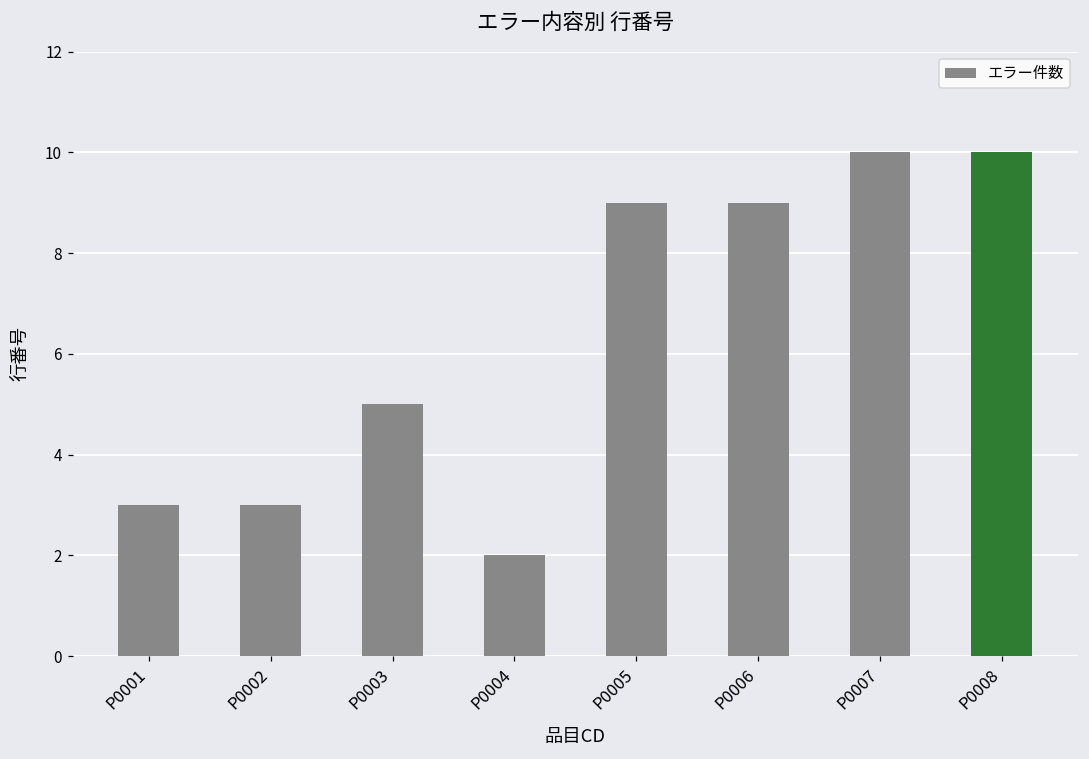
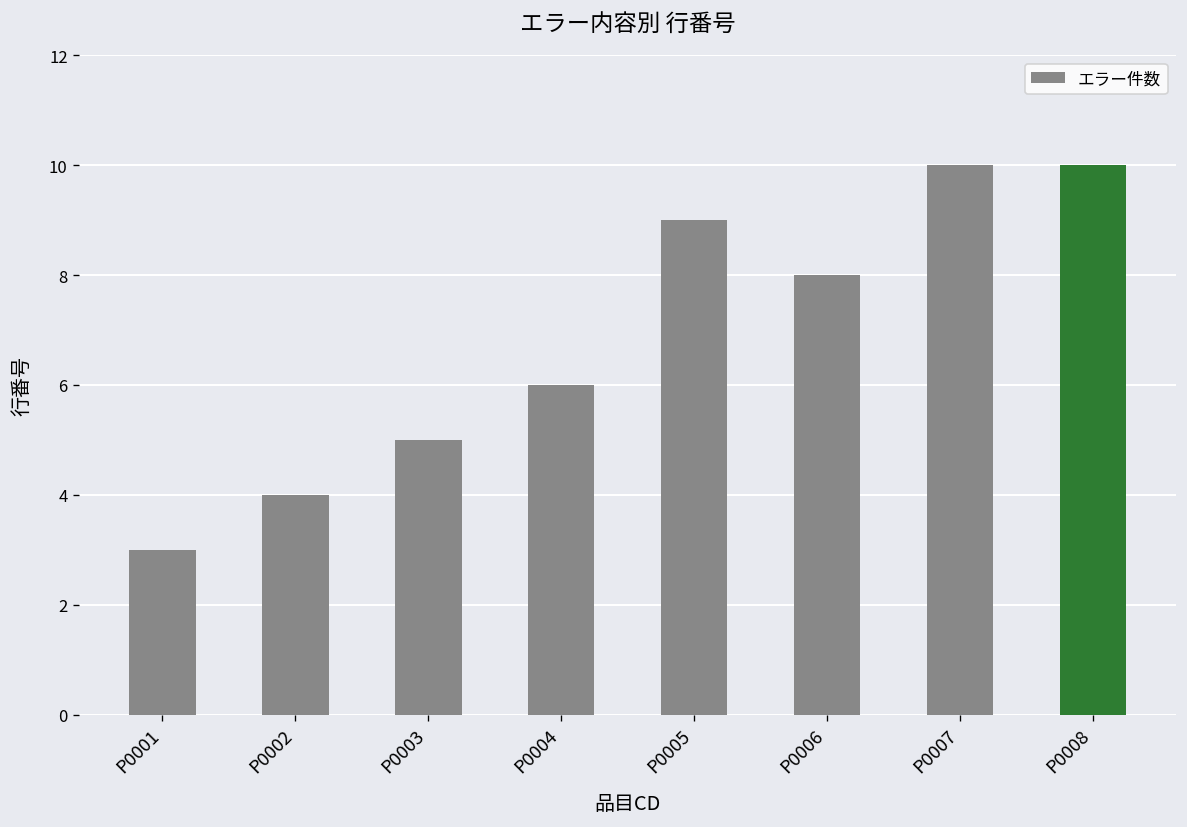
  {
    "P0001": 3,
-   "P0002": 3,
+   "P0002": 4,
    "P0003": 5,
-   "P0004": 2,
+   "P0004": 6,
    "P0005": 9,
-   "P0006": 9,
+   "P0006": 8,
    "P0007": 10,
    "P0008": 10
  }
